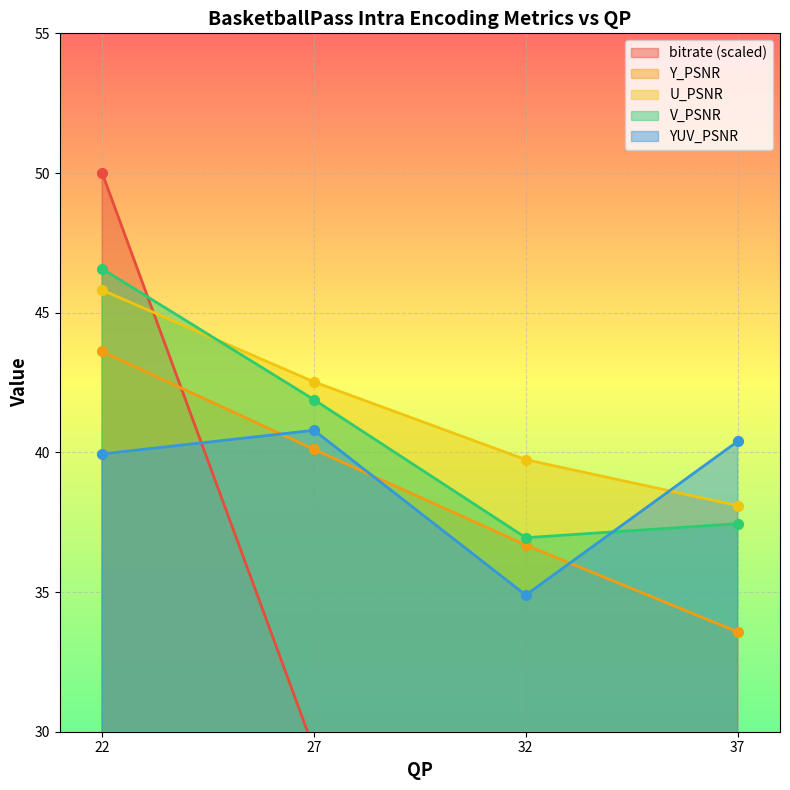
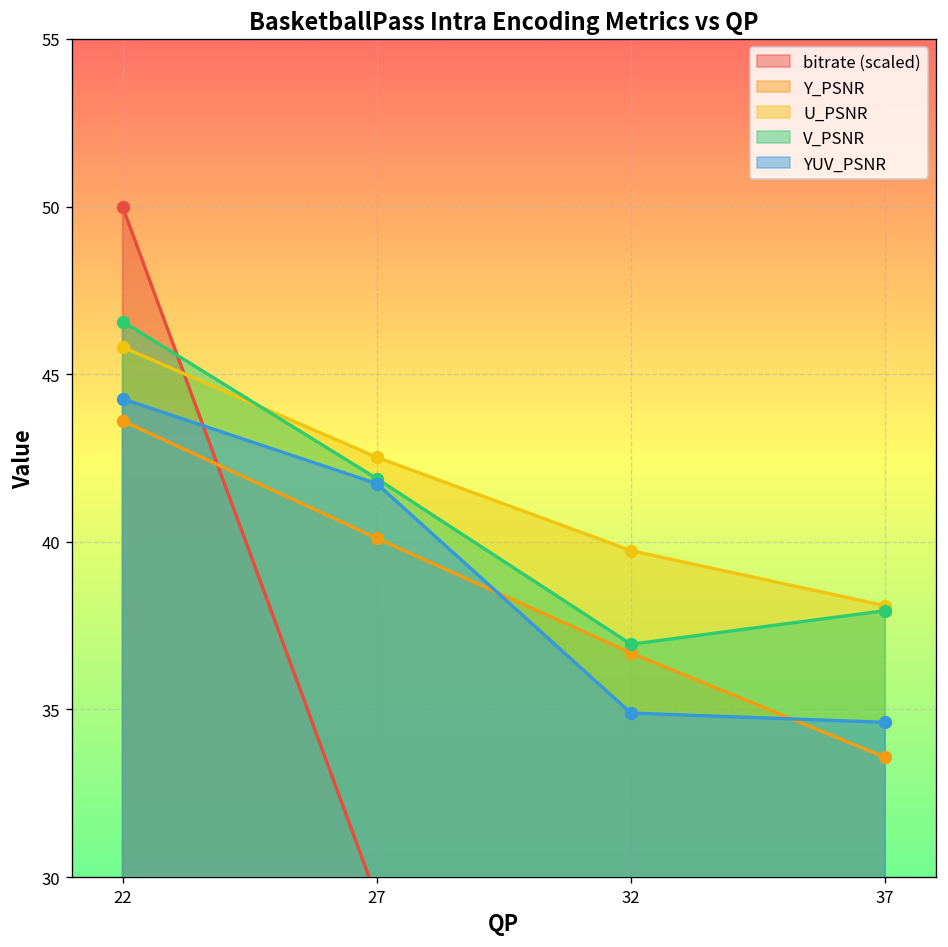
  {
    "bitrate (scaled)": {
      "22": 50.0
    },
    "V_PSNR": {
      "22": 46.6,
      "27": 41.9,
      "32": 36.9,
-     "37": 37.4
+     "37": 37.9
    },
    "YUV_PSNR": {
-     "22": 39.9,
-     "27": 40.8,
+     "22": 44.3,
+     "27": 41.7,
      "32": 34.9,
-     "37": 40.4
+     "37": 34.6
    }
  }
